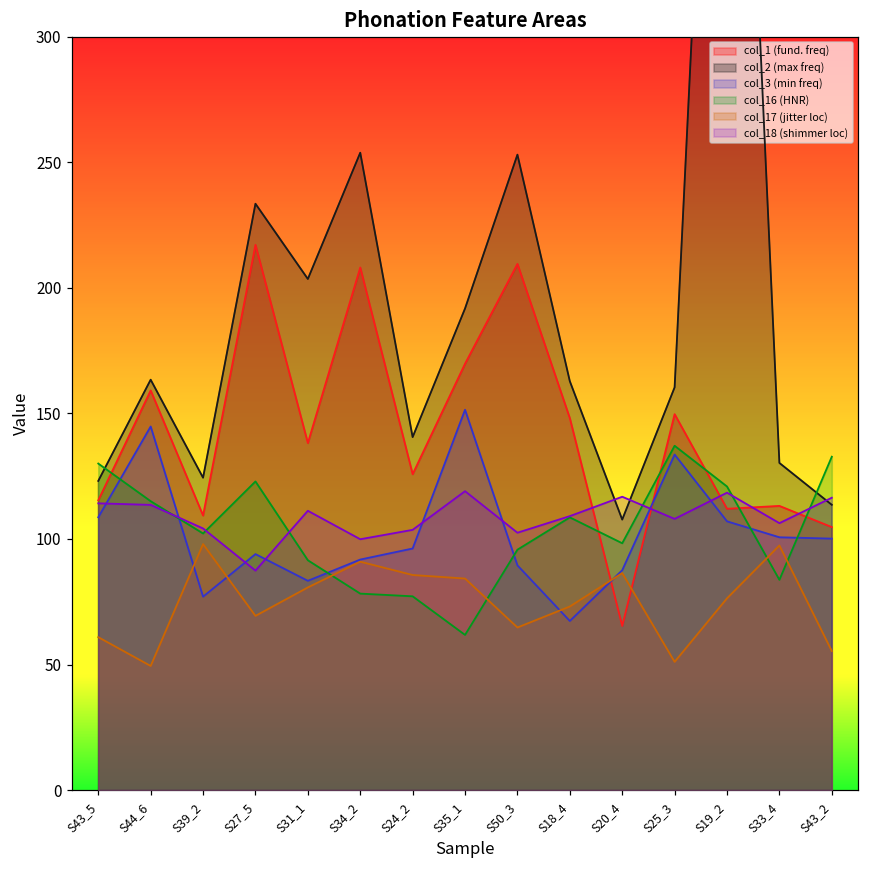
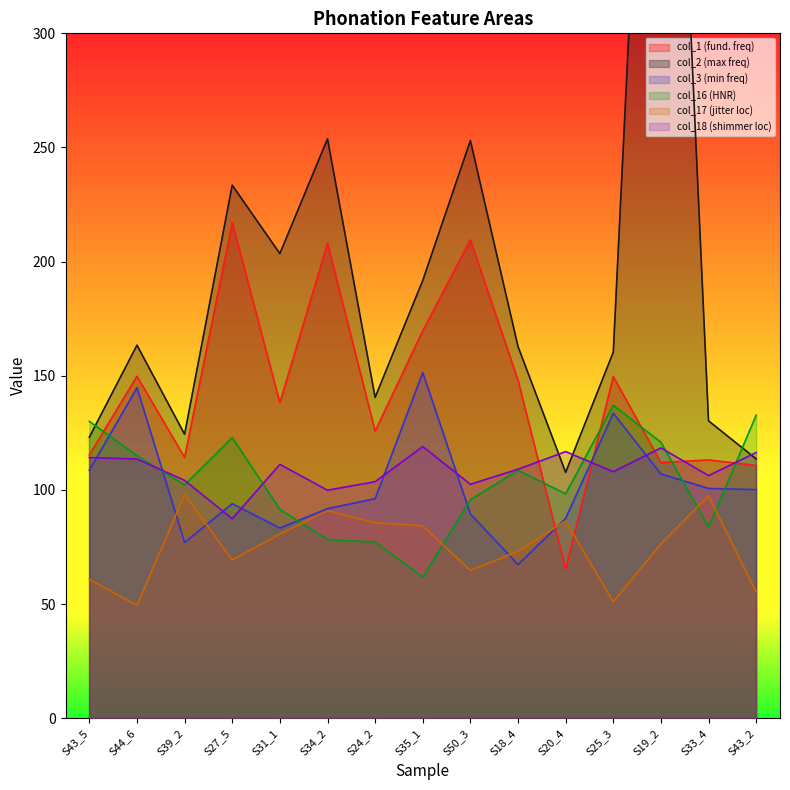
  {
    "col_1 (fund. freq)": {
      "S43_5": 115,
-     "S44_6": 159,
-     "S39_2": 109,
+     "S44_6": 150,
+     "S39_2": 114,
      "S27_5": 217,
      "S31_1": 138,
      "S34_2": 208,
      "S24_2": 126,
      "S35_1": 170,
      "S50_3": 210,
      "S18_4": 148,
      "S20_4": 65,
      "S25_3": 150,
      "S19_2": 112,
      "S33_4": 113,
-     "S43_2": 105
+     "S43_2": 111
    },
    "col_17 (jitter loc)": {
      "S43_5": 61,
      "S44_6": 49,
      "S39_2": 98,
      "S27_5": 69,
      "S31_1": 81,
      "S24_2": 86,
      "S35_1": 84,
      "S50_3": 65,
      "S18_4": 73,
      "S20_4": 86,
      "S25_3": 51,
      "S19_2": 76,
      "S33_4": 97,
      "S43_2": 55
    }
  }
